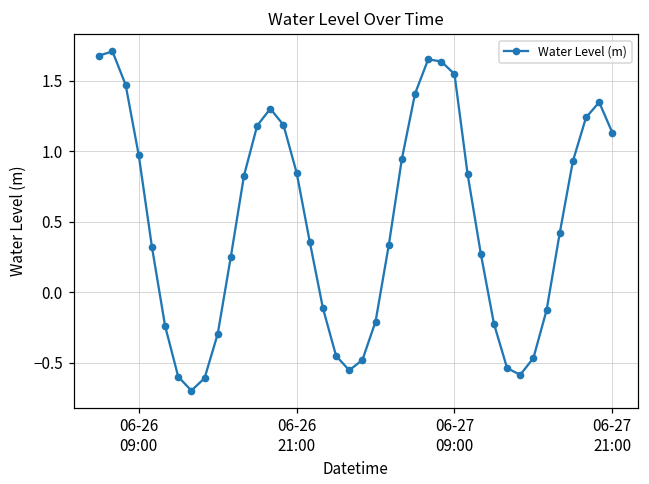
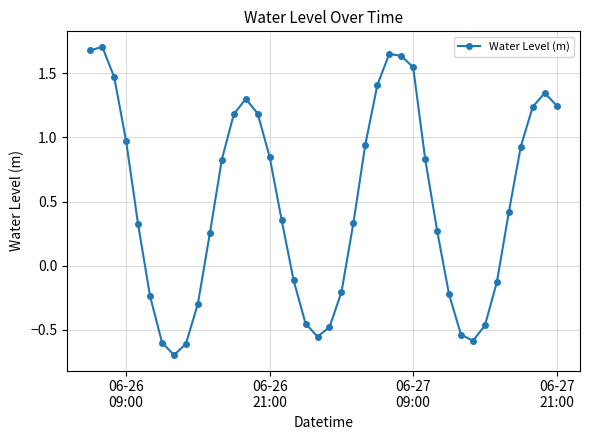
  {
    "06-26 09:00": 0.97,
    "06-26 21:00": 0.85,
    "06-27 09:00": 1.55,
-   "06-27 21:00": 1.13
+   "06-27 21:00": 1.25
  }
